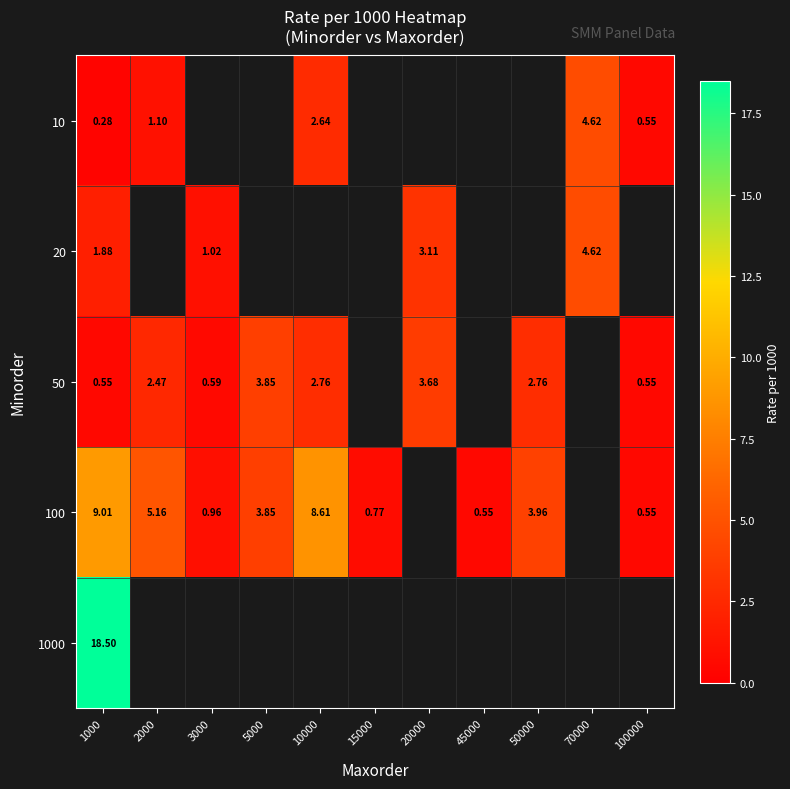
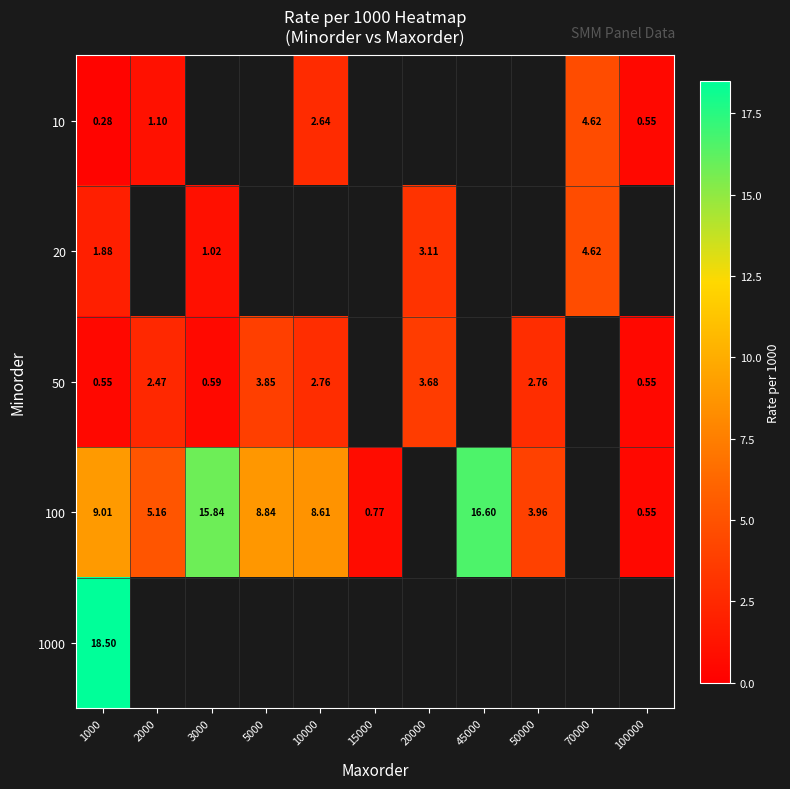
  {
    "10": {
      "1000": 0.28,
      "2000": 1.10,
      "10000": 2.64,
      "70000": 4.62,
      "100000": 0.55
    },
    "20": {
      "1000": 1.88,
      "3000": 1.02,
      "20000": 3.11,
      "70000": 4.62
    },
    "50": {
      "1000": 0.55,
      "2000": 2.47,
      "3000": 0.59,
      "5000": 3.85,
      "10000": 2.76,
      "20000": 3.68,
      "50000": 2.76,
      "100000": 0.55
    },
    "100": {
      "1000": 9.01,
      "2000": 5.16,
-     "3000": 0.96,
-     "5000": 3.85,
+     "3000": 15.84,
+     "5000": 8.84,
      "10000": 8.61,
      "15000": 0.77,
-     "45000": 0.55,
+     "45000": 16.60,
      "50000": 3.96,
      "100000": 0.55
    },
    "1000": {
      "1000": 18.50
    }
  }
